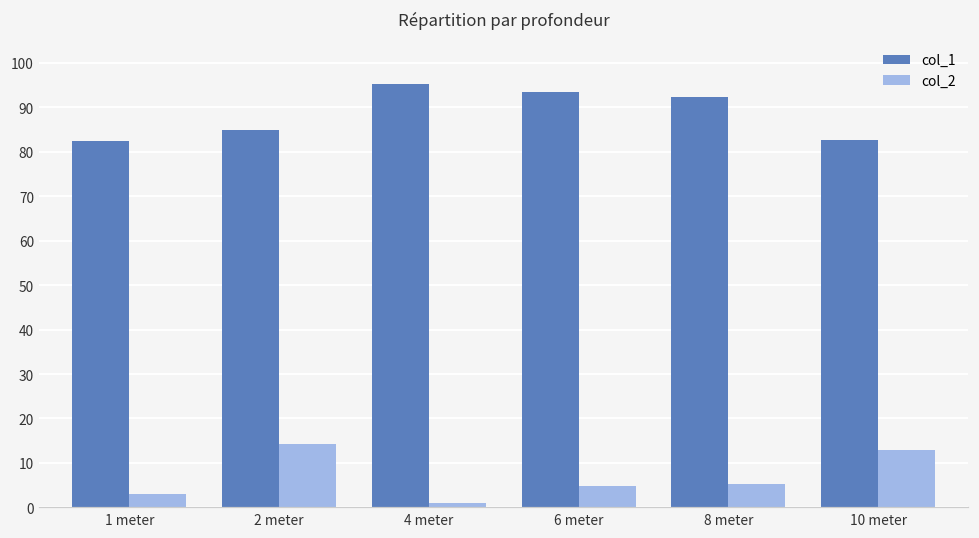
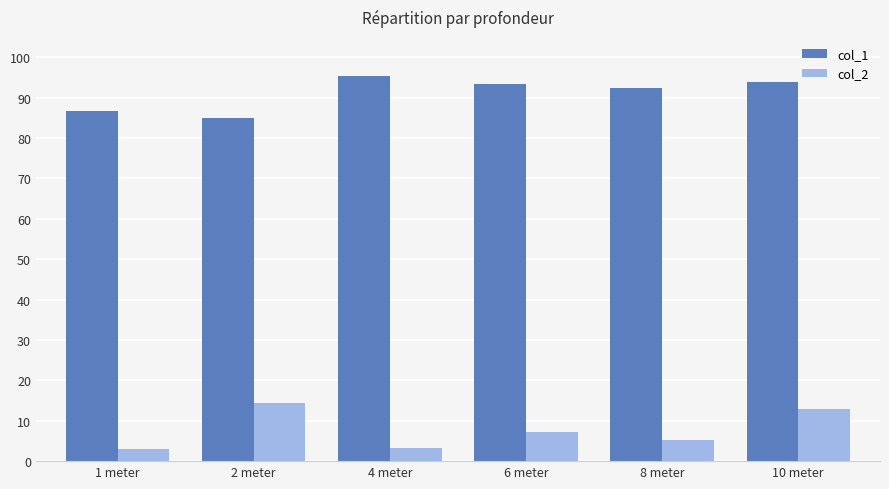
  {
    "col_1": {
-     "1 meter": 82,
+     "1 meter": 87,
      "2 meter": 85,
      "4 meter": 95,
      "6 meter": 93,
      "8 meter": 92,
-     "10 meter": 83
+     "10 meter": 94
    },
    "col_2": {
      "1 meter": 3,
      "2 meter": 14,
-     "4 meter": 1,
-     "6 meter": 5,
+     "4 meter": 3,
+     "6 meter": 7,
      "8 meter": 5,
      "10 meter": 13
    }
  }
